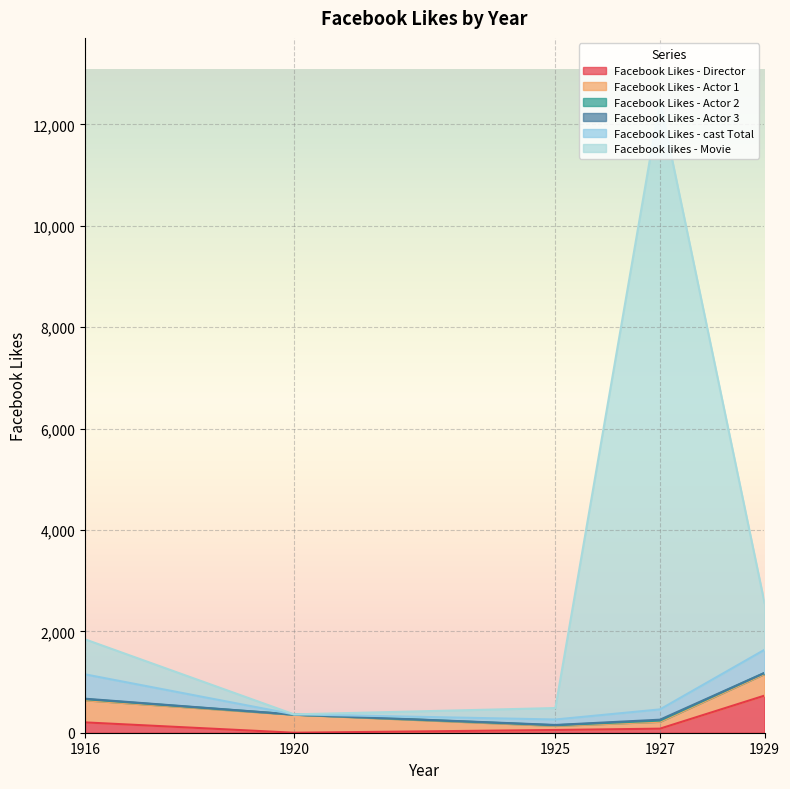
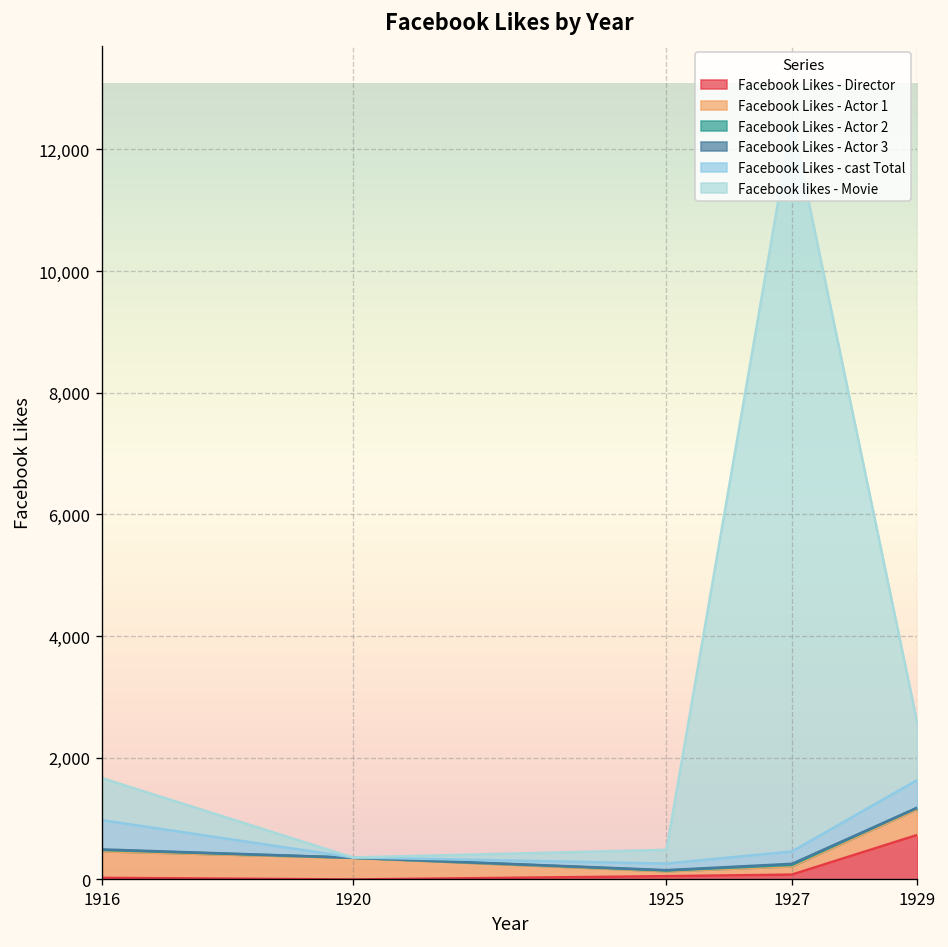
  {
    "Facebook Likes - Director": {
-     "1916": 200,
+     "1916": 0,
      "1920": 0,
      "1925": 100,
      "1927": 100,
      "1929": 700
    }
  }
